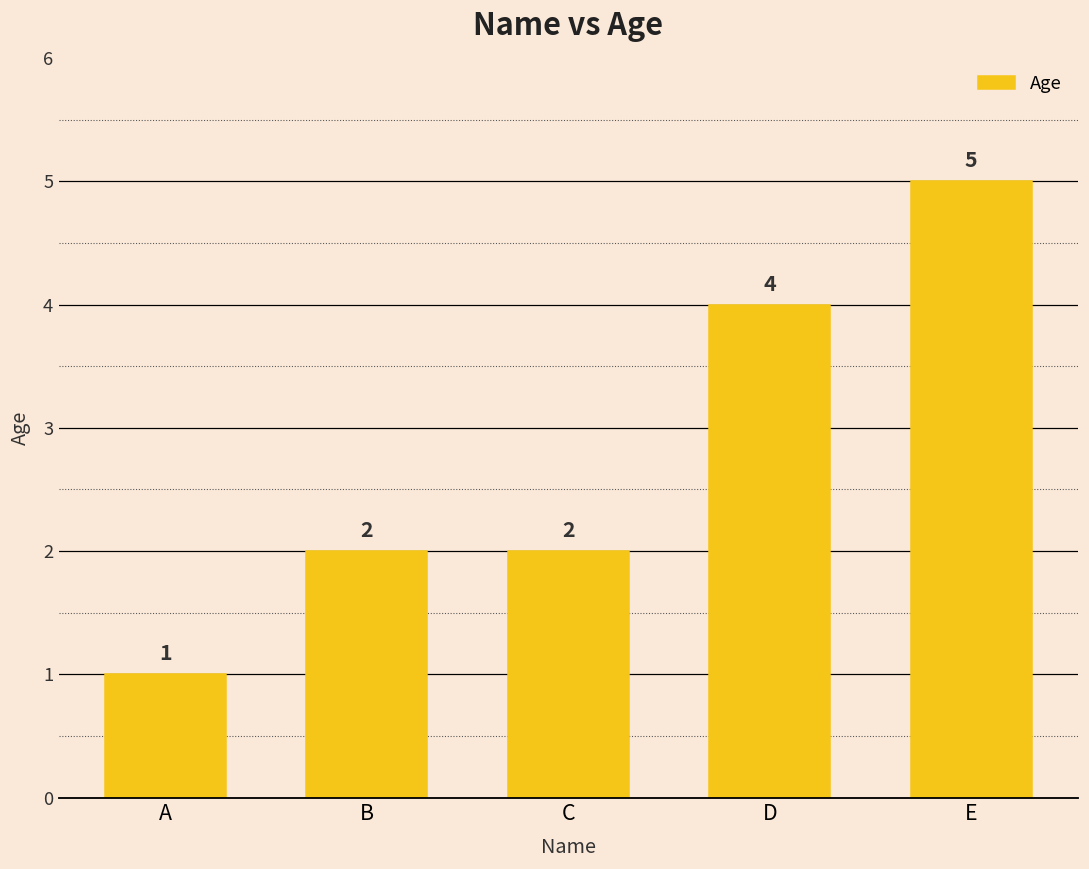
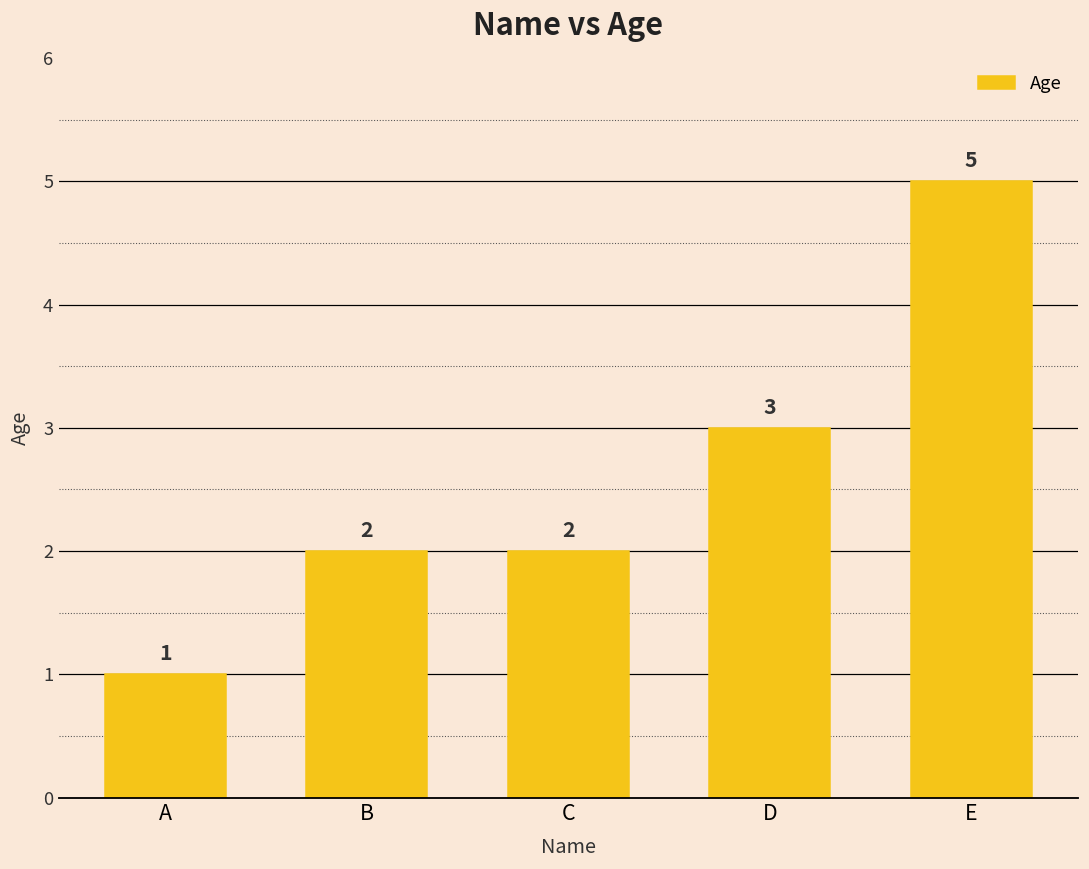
  {
    "A": 1,
    "B": 2,
    "C": 2,
-   "D": 4,
+   "D": 3,
    "E": 5
  }
